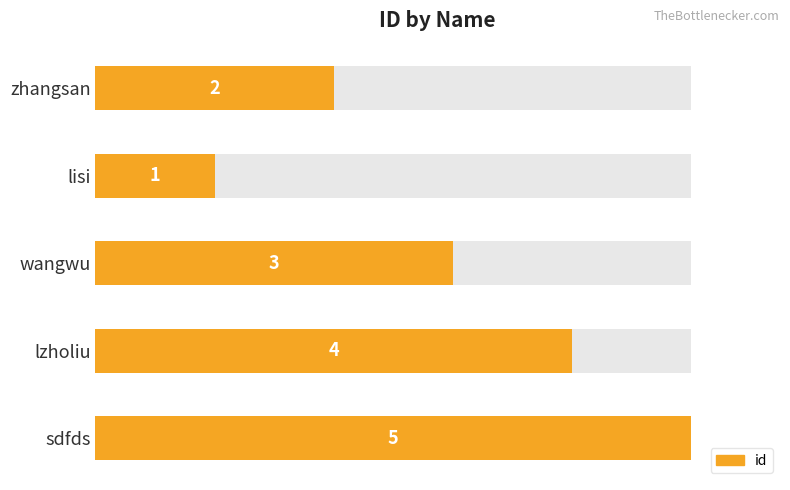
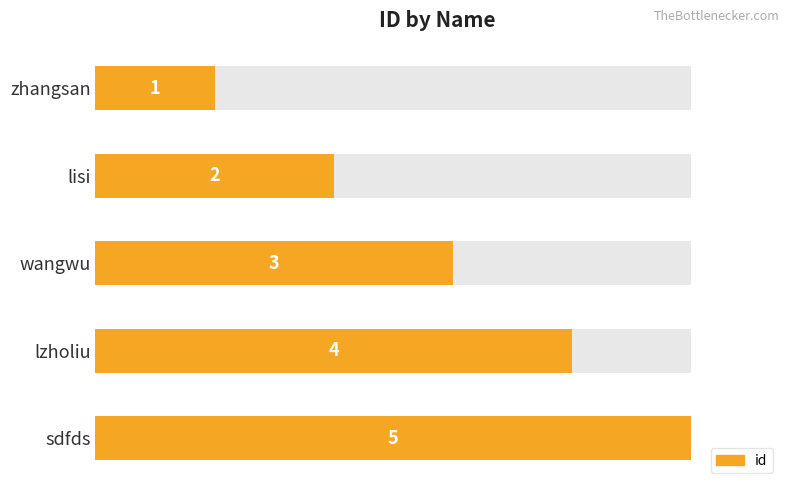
  {
    "id": {
-     "zhangsan": 2,
-     "lisi": 1,
+     "zhangsan": 1,
+     "lisi": 2,
      "sdfds": 5
    }
  }
